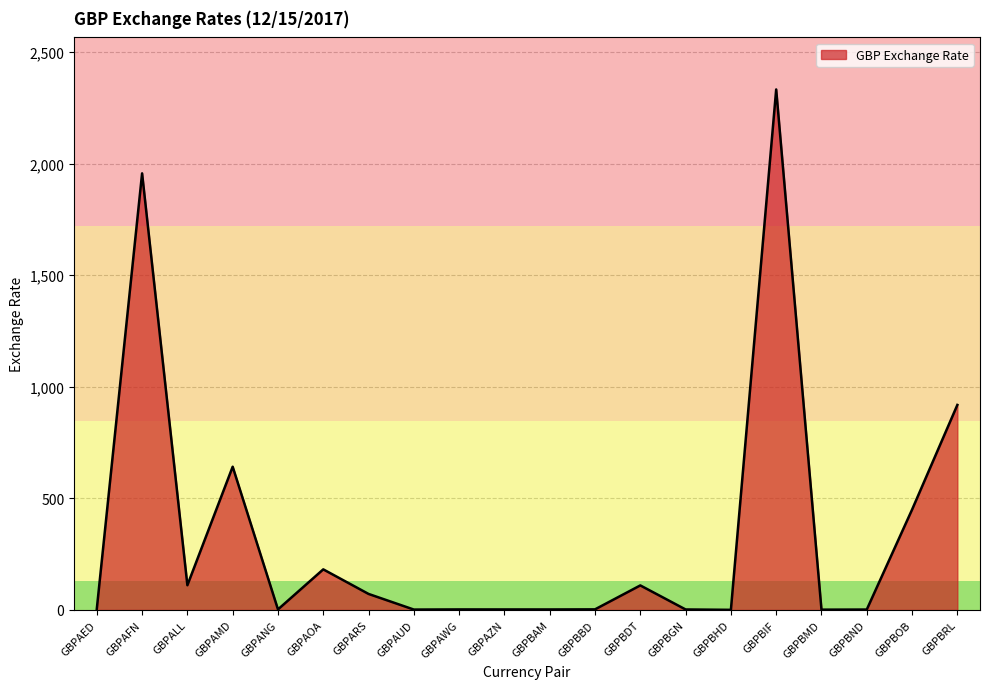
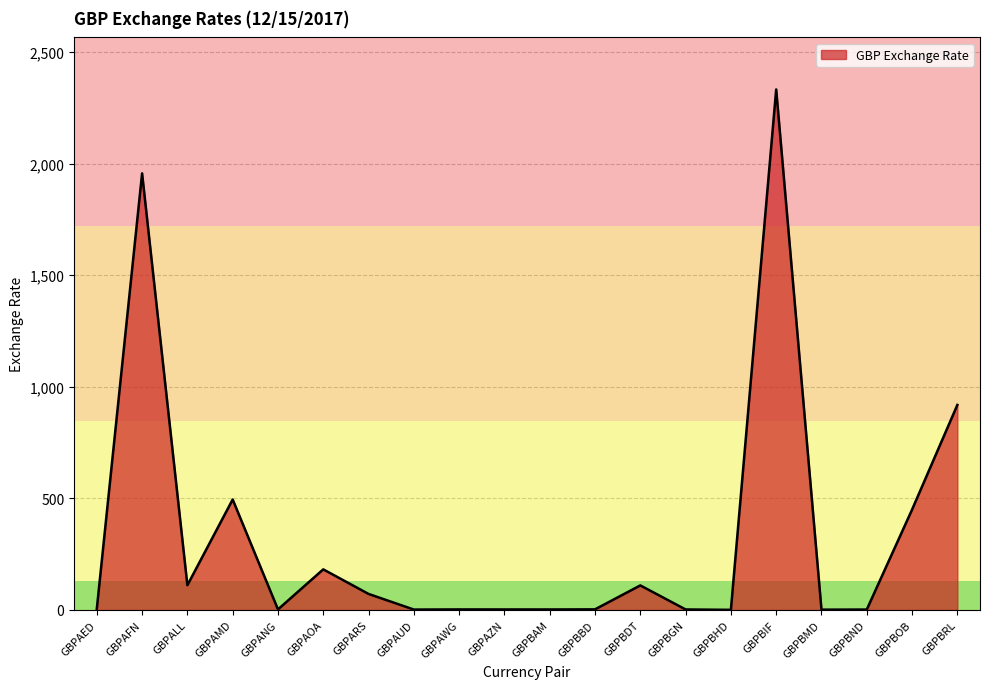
  {
    "GBPAFN": "1,960",
-   "GBPAMD": "640",
+   "GBPAMD": "490",
    "GBPAOA": "180",
    "GBPBIF": "2,330",
    "GBPBOB": "450",
    "GBPBRL": "920"
  }
